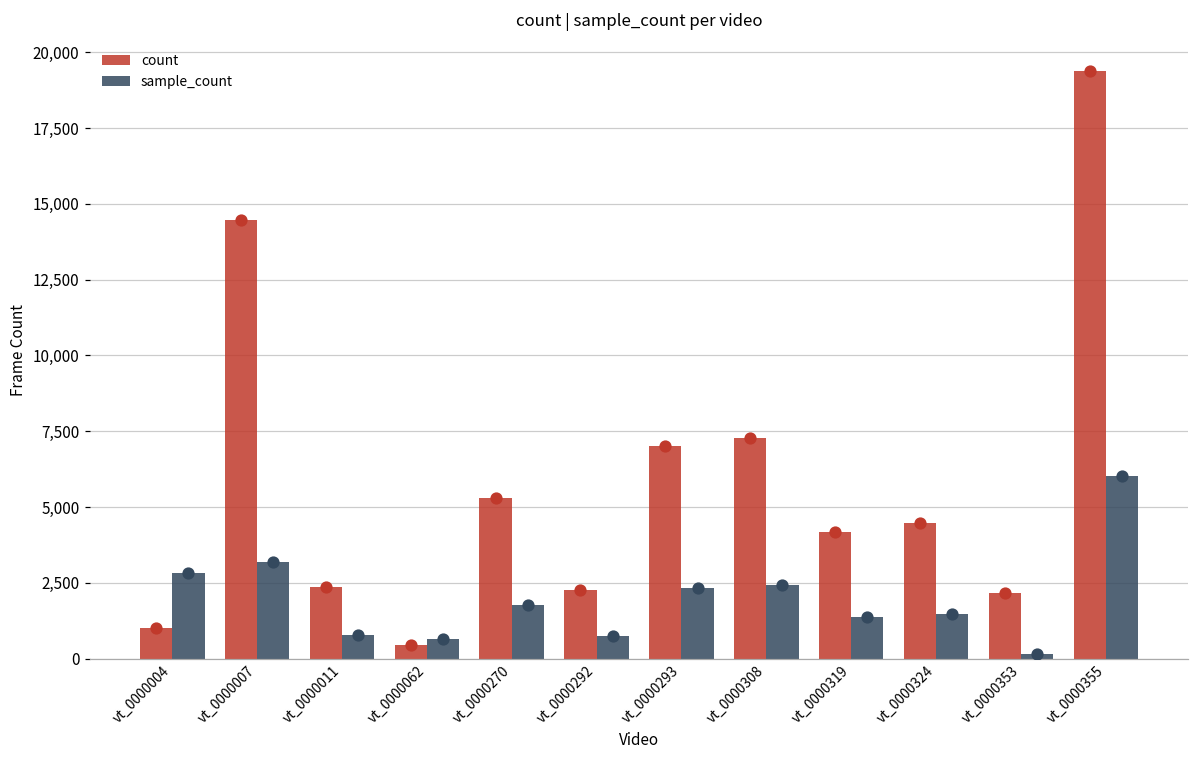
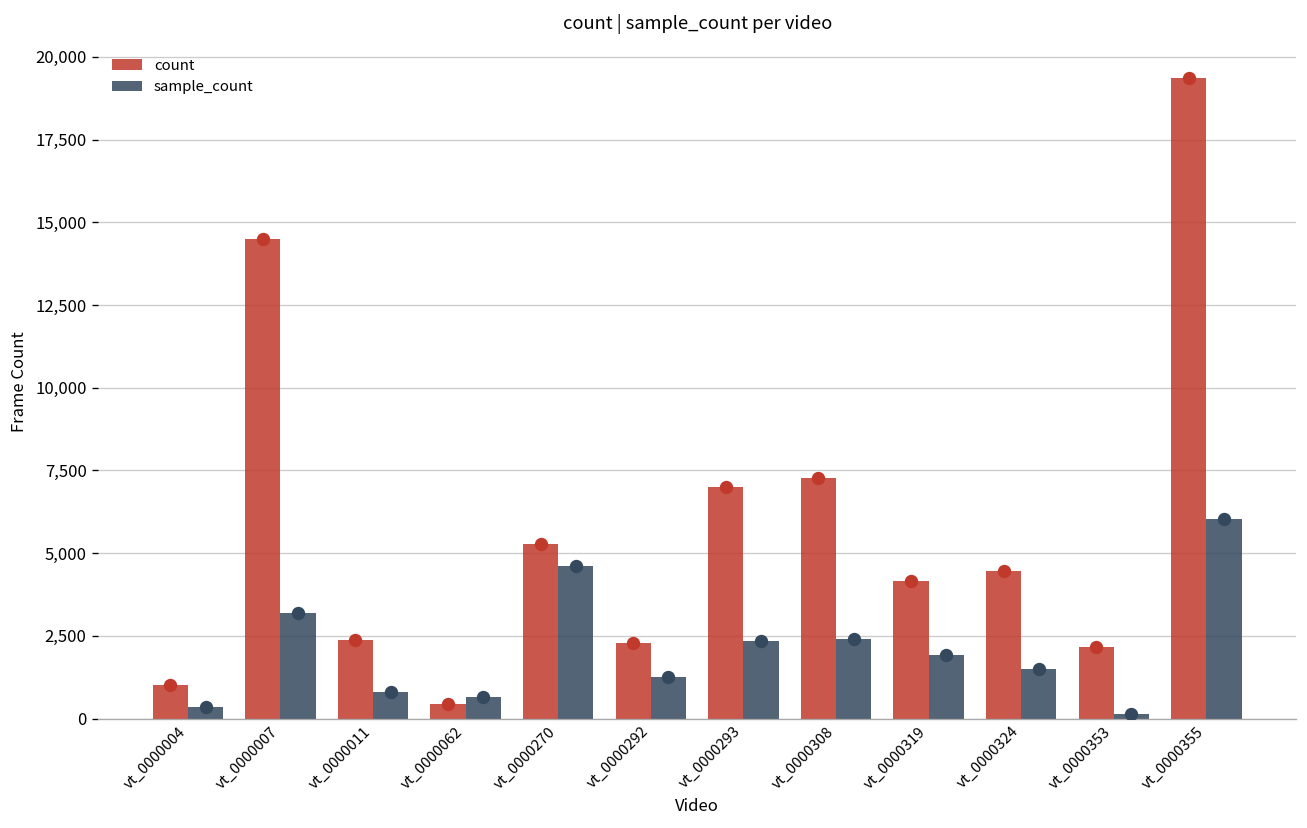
  {
    "sample_count": {
-     "vt_0000004": "2,800",
+     "vt_0000004": "300",
      "vt_0000007": "3,200",
      "vt_0000011": "800",
      "vt_0000062": "600",
-     "vt_0000270": "1,800",
-     "vt_0000292": "800",
+     "vt_0000270": "4,600",
+     "vt_0000292": "1,300",
      "vt_0000293": "2,300",
      "vt_0000308": "2,400",
-     "vt_0000319": "1,400",
+     "vt_0000319": "1,900",
      "vt_0000324": "1,500",
      "vt_0000353": "200",
      "vt_0000355": "6,000"
    }
  }
